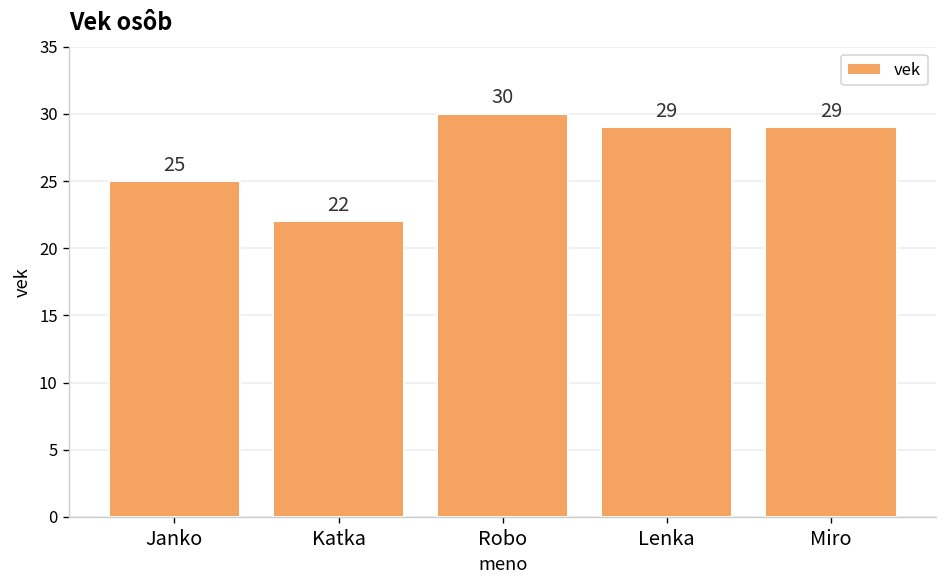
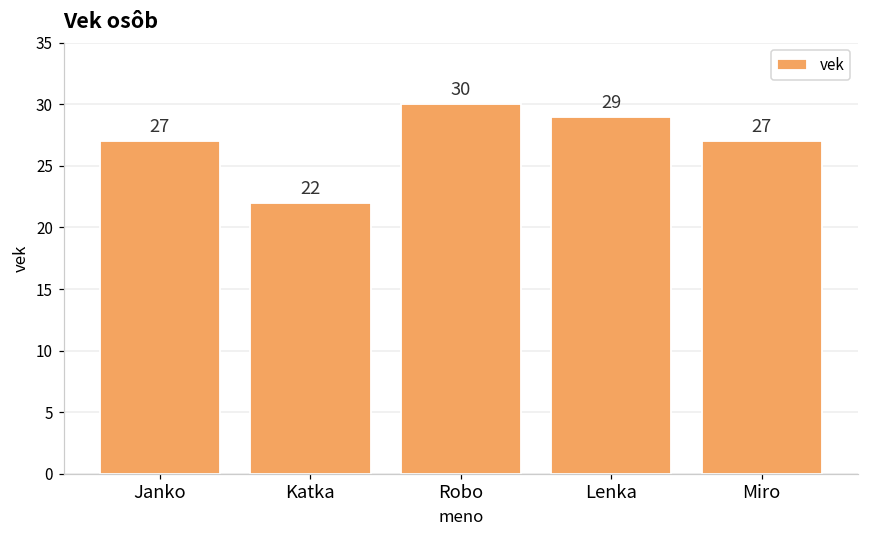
  {
-   "Janko": 25,
+   "Janko": 27,
    "Katka": 22,
    "Robo": 30,
    "Lenka": 29,
-   "Miro": 29
+   "Miro": 27
  }
